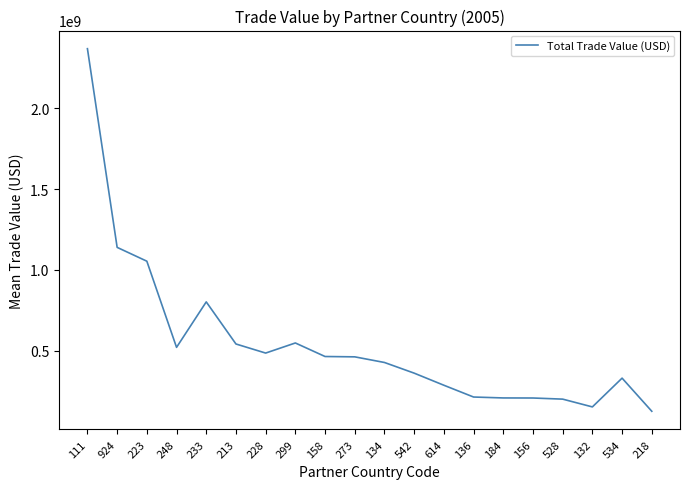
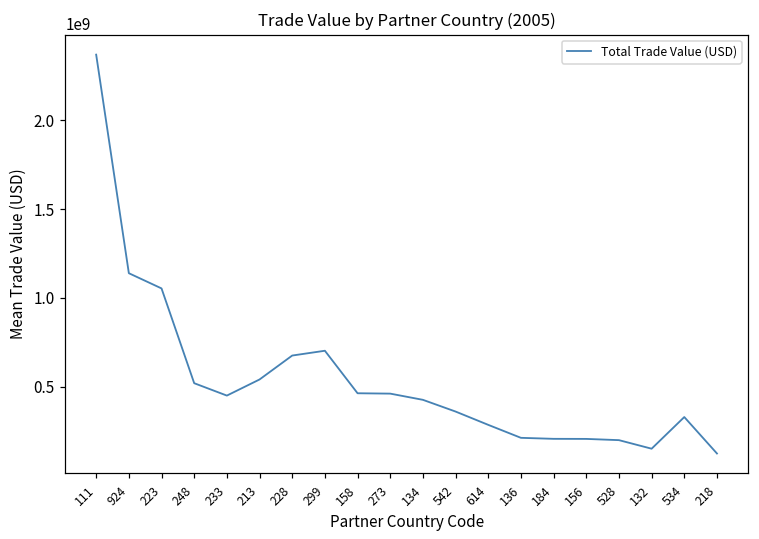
  {
    "111": 2370000000,
    "924": 1140000000,
    "223": 1050000000,
    "248": 520000000,
-   "233": 800000000,
+   "233": 450000000,
    "213": 540000000,
-   "228": 480000000,
-   "299": 550000000,
+   "228": 680000000,
+   "299": 700000000,
    "158": 460000000,
    "273": 460000000,
    "134": 430000000,
    "542": 360000000,
    "614": 280000000,
    "136": 210000000,
    "184": 210000000,
    "156": 210000000,
    "528": 200000000,
    "132": 150000000,
    "534": 330000000,
    "218": 120000000
  }
